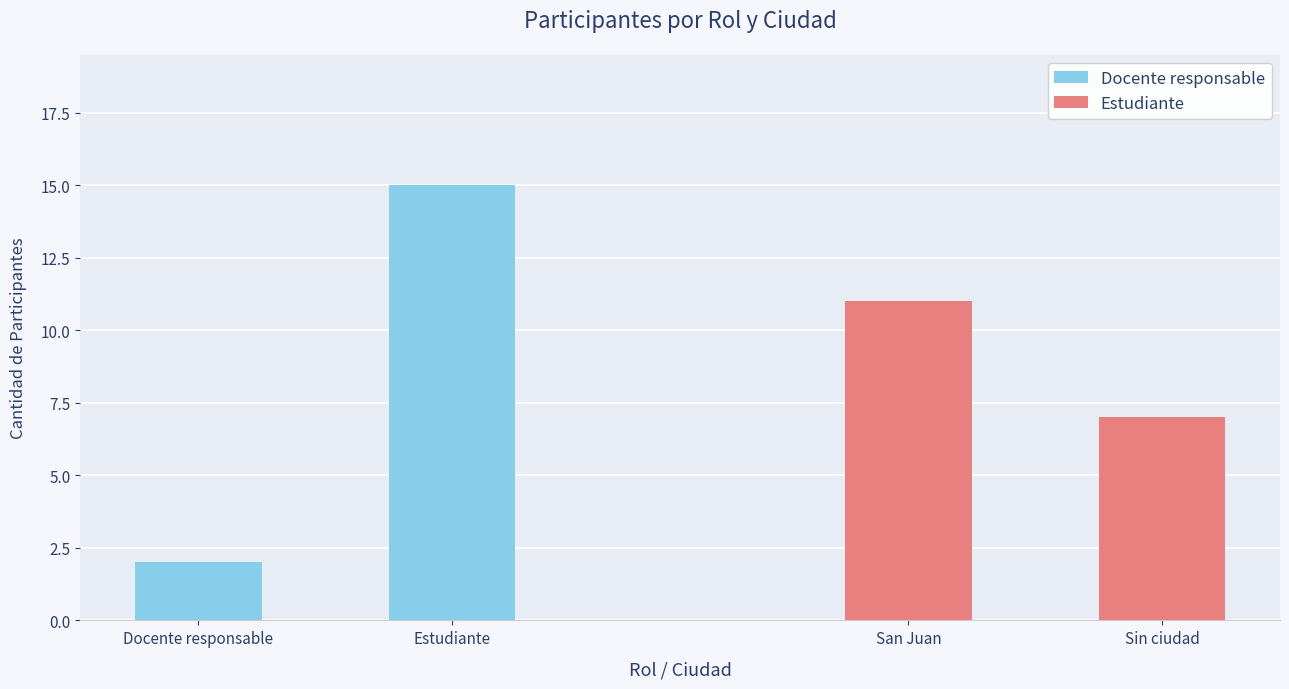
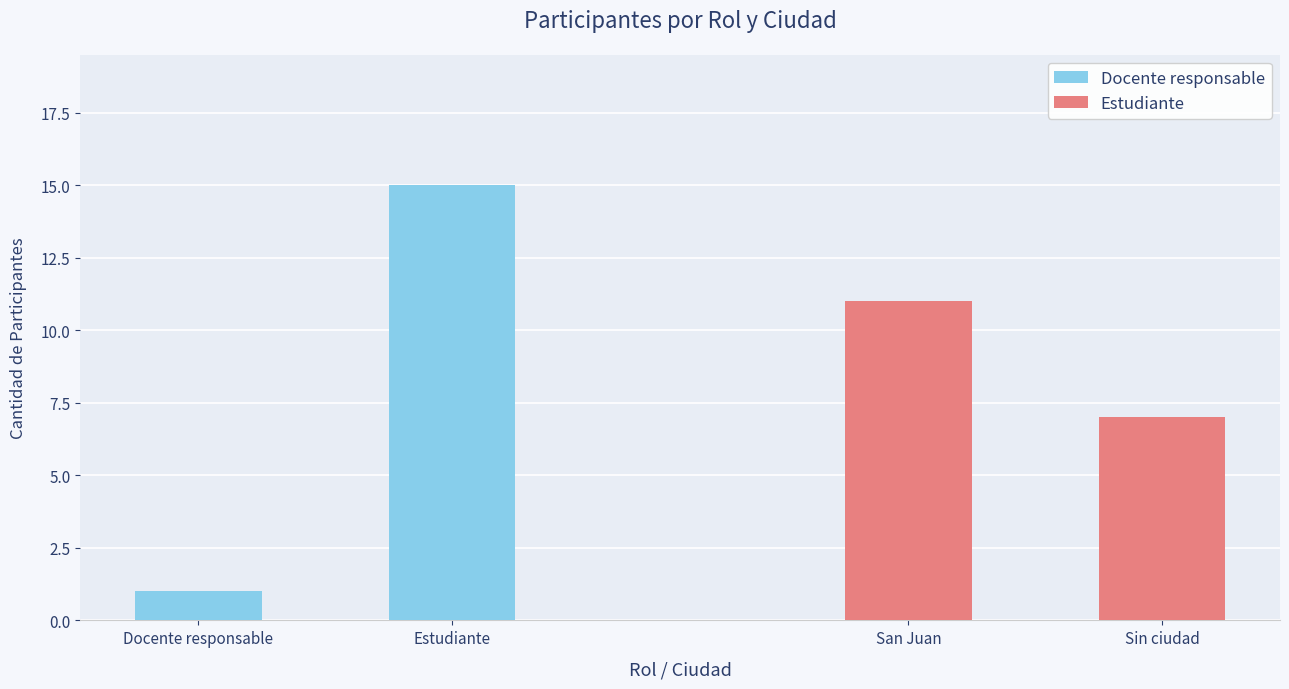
  {
    "Docente responsable": {
-     "Docente responsable": 2,
+     "Docente responsable": 1,
      "Estudiante": 15
    },
    "Estudiante": {
      "San Juan": 11,
      "Sin ciudad": 7
    }
  }
